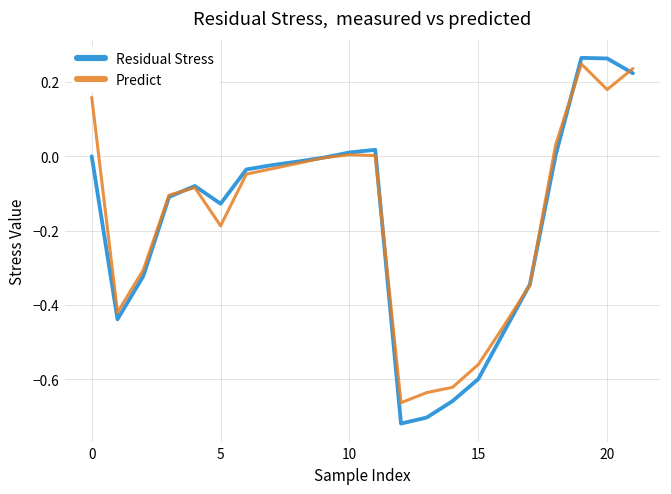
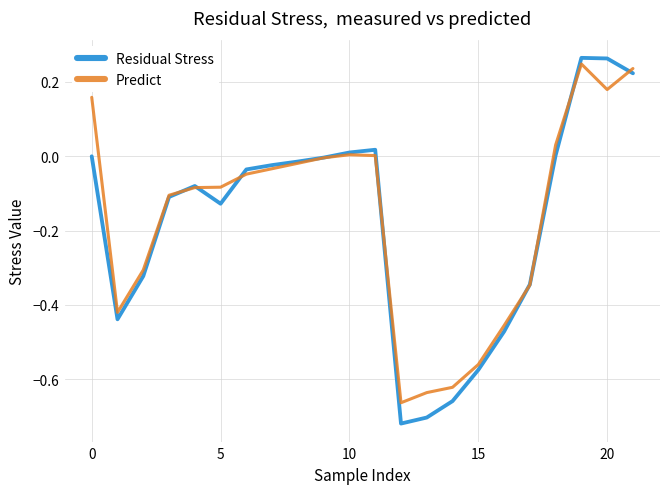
  {
    "Residual Stress": {
      "0": 0.00,
      "5": -0.13,
-     "15": -0.60,
+     "15": -0.57,
      "20": 0.26
    },
    "Predict": {
      "0": 0.16,
-     "5": -0.19,
+     "5": -0.08,
      "15": -0.56,
      "20": 0.18
    }
  }
